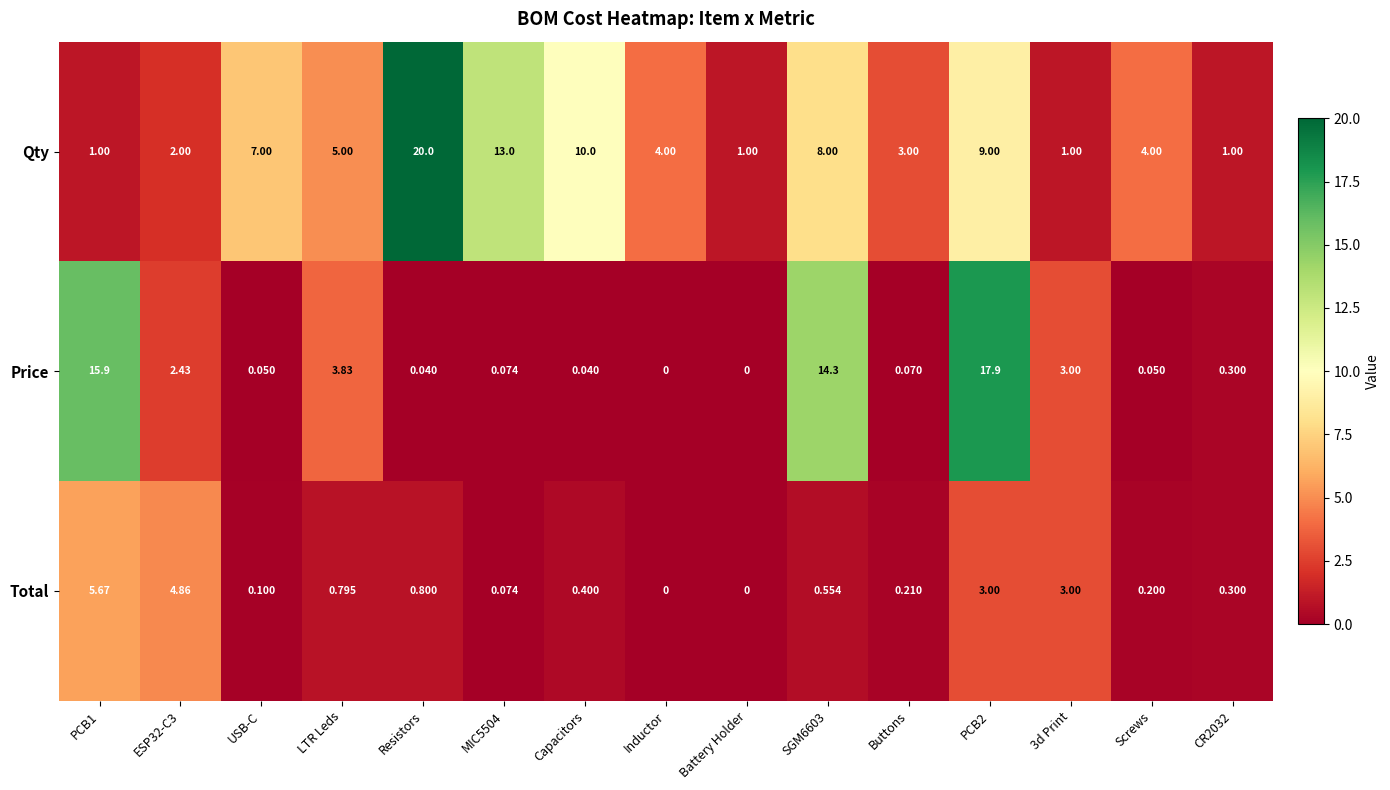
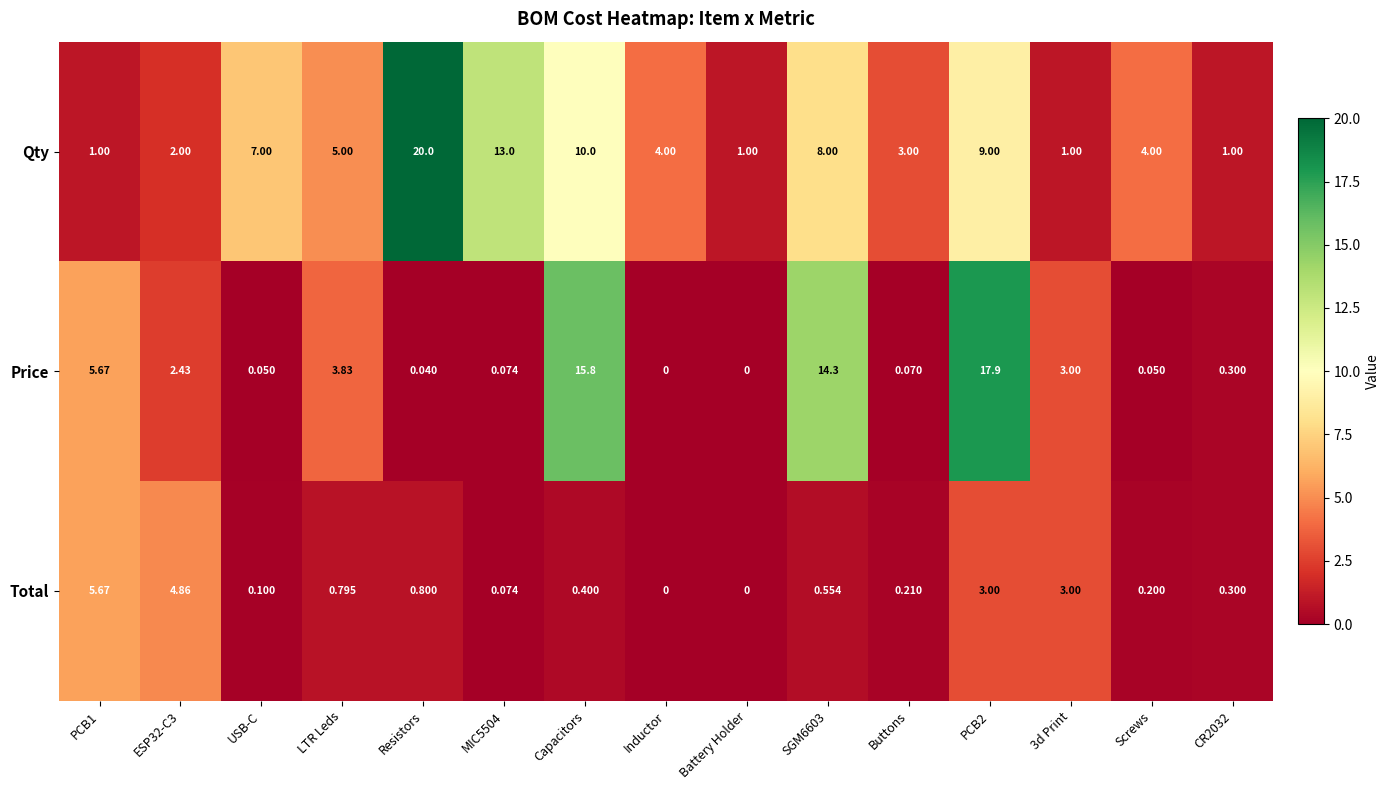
  {
    "Qty": {
      "PCB1": 1.00,
      "ESP32-C3": 2.00,
      "USB-C": 7.00,
      "LTR Leds": 5.00,
      "Resistors": 20.0,
      "MIC5504": 13.0,
      "Capacitors": 10.0,
      "Inductor": 4.00,
      "Battery Holder": 1.00,
      "SGM6603": 8.00,
      "Buttons": 3.00,
      "PCB2": 9.00,
      "3d Print": 1.00,
      "Screws": 4.00,
      "CR2032": 1.00
    },
    "Price": {
-     "PCB1": 15.9,
+     "PCB1": 5.67,
      "ESP32-C3": 2.43,
      "USB-C": 0.050,
      "LTR Leds": 3.83,
      "Resistors": 0.040,
      "MIC5504": 0.074,
-     "Capacitors": 0.040,
+     "Capacitors": 15.8,
      "Inductor": 0,
      "Battery Holder": 0,
      "SGM6603": 14.3,
      "Buttons": 0.070,
      "PCB2": 17.9,
      "3d Print": 3.00,
      "Screws": 0.050,
      "CR2032": 0.300
    },
    "Total": {
      "PCB1": 5.67,
      "ESP32-C3": 4.86,
      "USB-C": 0.100,
      "LTR Leds": 0.795,
      "Resistors": 0.800,
      "MIC5504": 0.074,
      "Capacitors": 0.400,
      "Inductor": 0,
      "Battery Holder": 0,
      "SGM6603": 0.554,
      "Buttons": 0.210,
      "PCB2": 3.00,
      "3d Print": 3.00,
      "Screws": 0.200,
      "CR2032": 0.300
    }
  }
